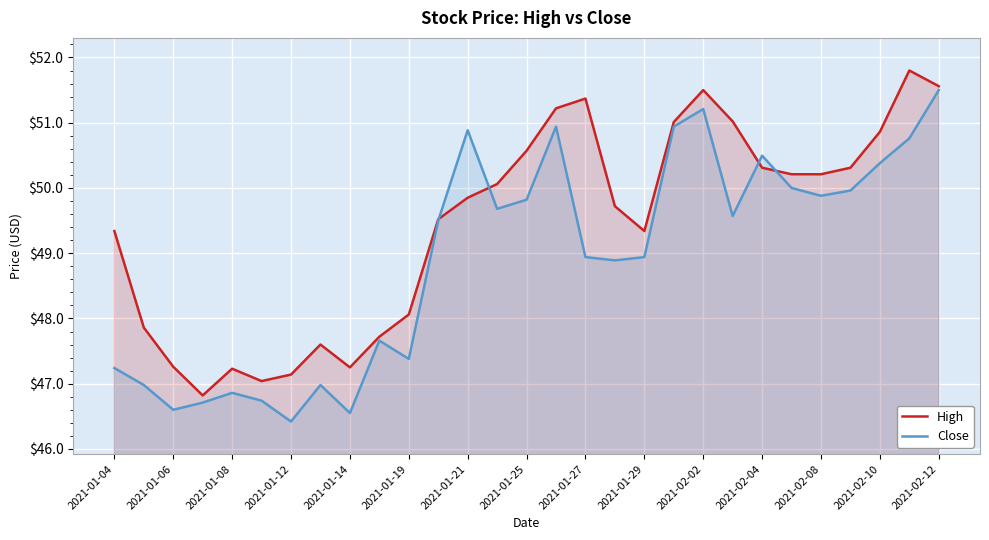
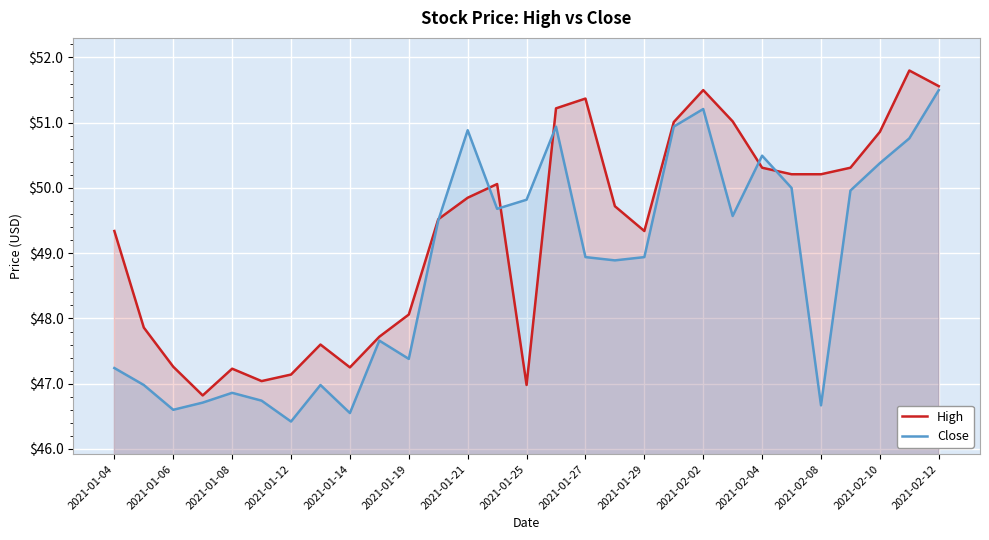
  {
    "High": {
      "2021-01-04": "$49.3",
      "2021-01-06": "$47.3",
      "2021-01-08": "$47.2",
      "2021-01-12": "$47.1",
      "2021-01-14": "$47.3",
      "2021-01-19": "$48.1",
      "2021-01-21": "$49.8",
-     "2021-01-25": "$50.6",
+     "2021-01-25": "$47.0",
      "2021-01-27": "$51.4",
      "2021-01-29": "$49.3",
      "2021-02-02": "$51.5",
      "2021-02-04": "$50.3",
      "2021-02-08": "$50.2",
      "2021-02-10": "$50.9",
      "2021-02-12": "$51.6"
    },
    "Close": {
      "2021-01-04": "$47.2",
      "2021-01-06": "$46.6",
      "2021-01-08": "$46.9",
      "2021-01-12": "$46.4",
      "2021-01-14": "$46.5",
      "2021-01-19": "$47.4",
      "2021-01-21": "$50.9",
      "2021-01-25": "$49.8",
      "2021-01-27": "$48.9",
      "2021-01-29": "$48.9",
      "2021-02-02": "$51.2",
      "2021-02-04": "$50.5",
-     "2021-02-08": "$49.9",
+     "2021-02-08": "$46.7",
      "2021-02-10": "$50.4",
      "2021-02-12": "$51.5"
    }
  }
